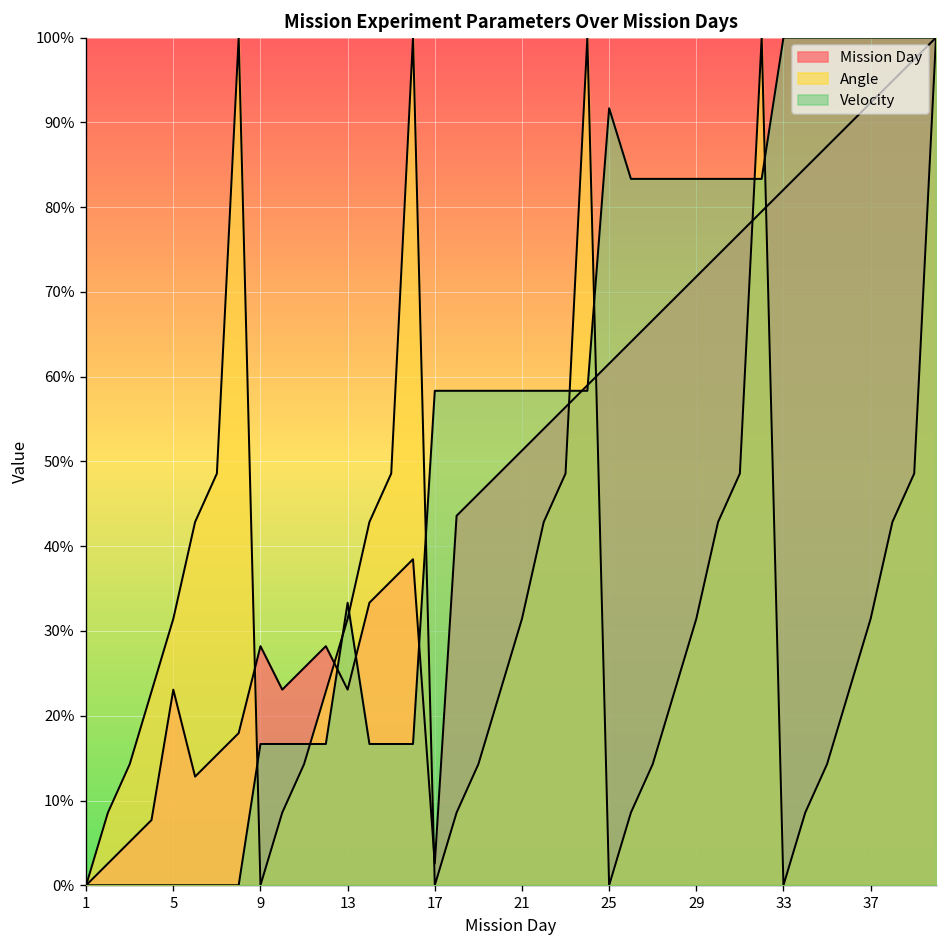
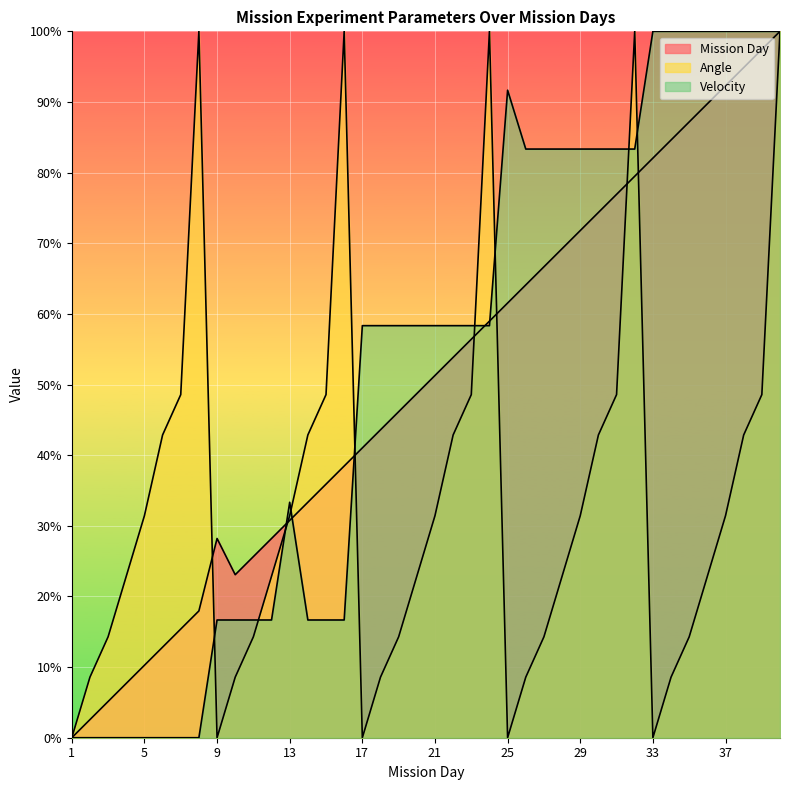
  {
    "Mission Day": {
-     "5": "23%",
+     "5": "10%",
      "9": "28%",
-     "13": "23%",
-     "17": "3%",
+     "13": "31%",
+     "17": "41%",
      "21": "51%",
      "25": "62%",
      "29": "72%",
      "33": "82%"
    },
    "Angle": {
      "5": "31%",
      "9": "0%",
      "13": "31%",
      "17": "0%",
      "21": "31%",
      "25": "0%",
      "29": "31%",
      "33": "0%",
      "37": "31%"
    },
    "Velocity": {
      "5": "0%",
      "9": "17%",
      "13": "33%",
      "17": "58%",
      "21": "58%",
      "25": "92%",
      "29": "83%",
      "33": "100%",
      "37": "100%"
    }
  }
